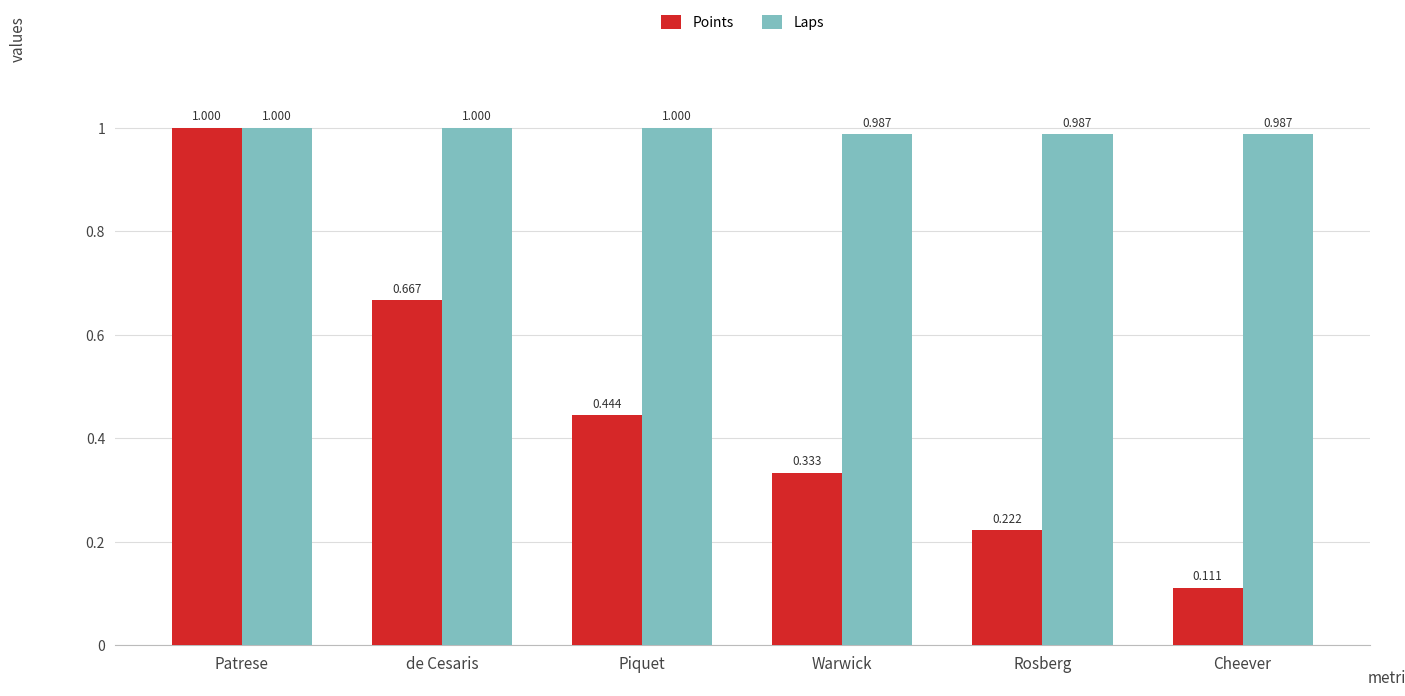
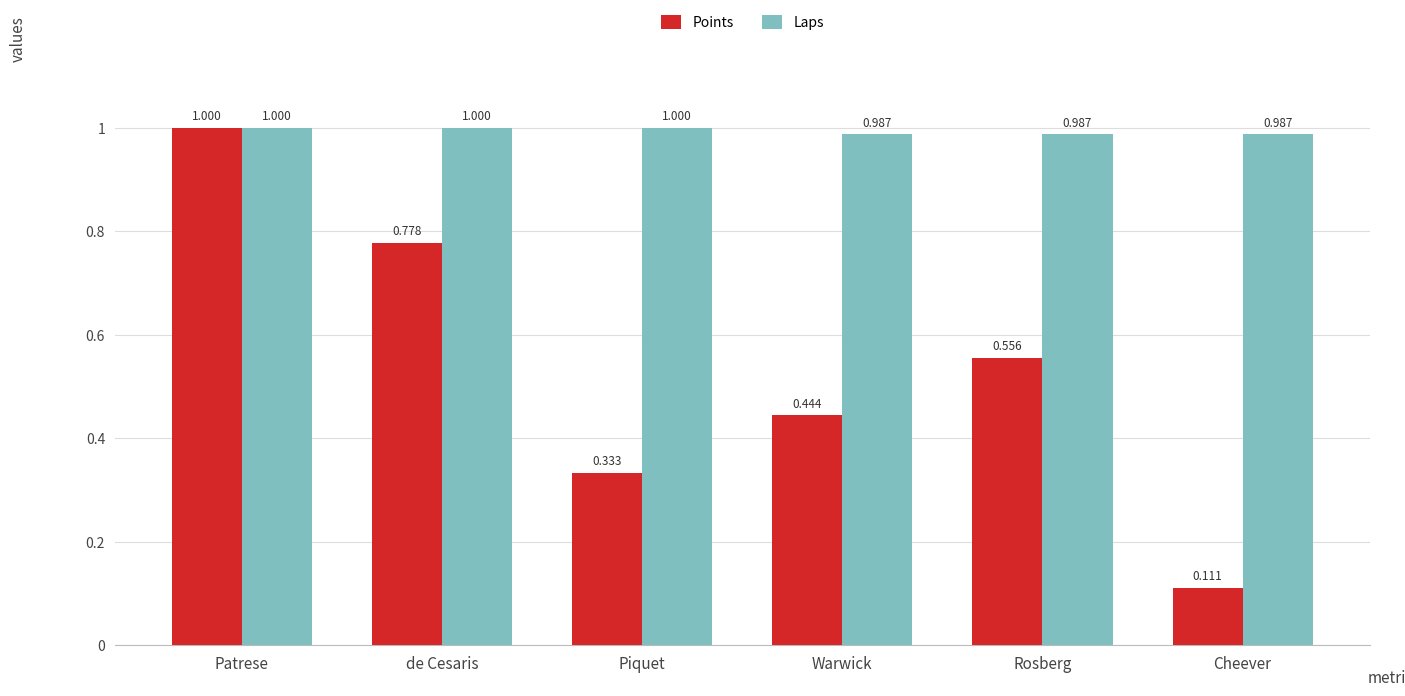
  {
    "Points": {
      "Patrese": 1.000,
-     "de Cesaris": 0.667,
-     "Piquet": 0.444,
-     "Warwick": 0.333,
-     "Rosberg": 0.222,
+     "de Cesaris": 0.778,
+     "Piquet": 0.333,
+     "Warwick": 0.444,
+     "Rosberg": 0.556,
      "Cheever": 0.111
    },
    "Laps": {
      "Patrese": 1.000,
      "de Cesaris": 1.000,
      "Piquet": 1.000,
      "Warwick": 0.987,
      "Rosberg": 0.987,
      "Cheever": 0.987
    }
  }
